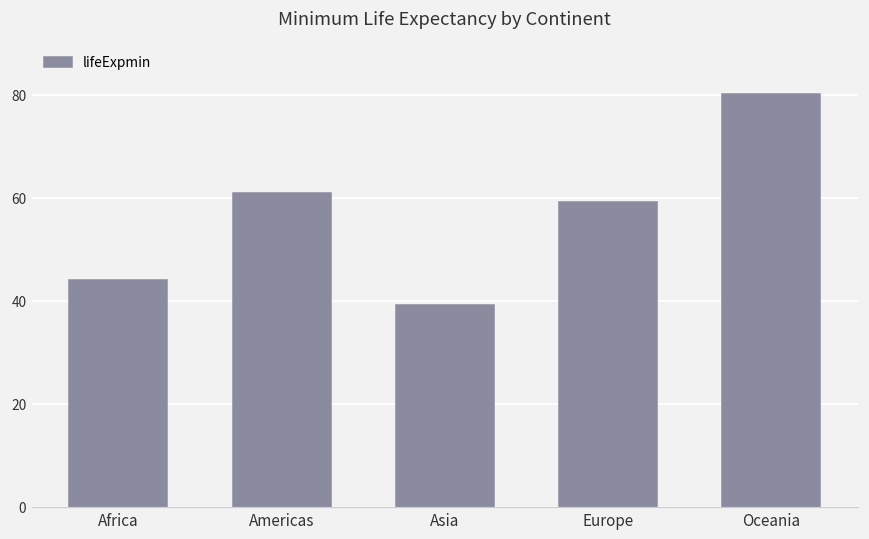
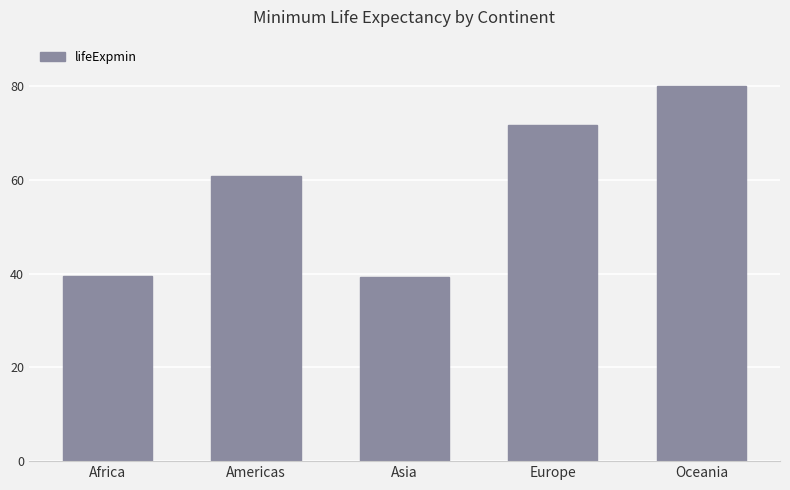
  {
-   "Africa": 44,
+   "Africa": 40,
    "Americas": 61,
    "Asia": 39,
-   "Europe": 59,
+   "Europe": 72,
    "Oceania": 80
  }
